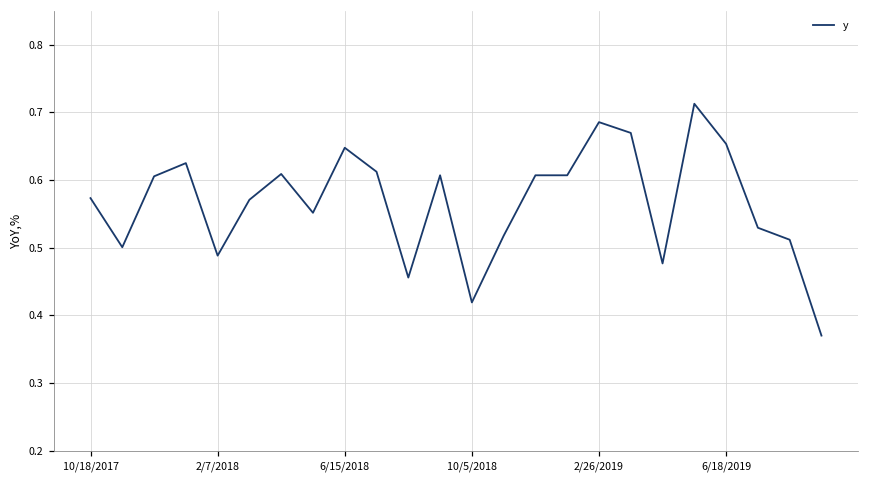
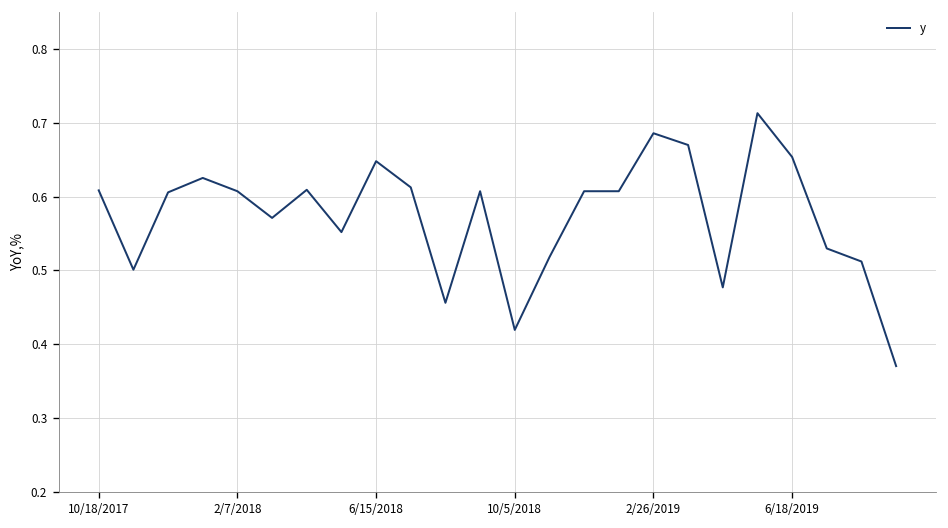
  {
-   "10/18/2017": 0.57,
-   "2/7/2018": 0.49,
+   "10/18/2017": 0.61,
+   "2/7/2018": 0.61,
    "6/15/2018": 0.65,
    "10/5/2018": 0.42,
    "2/26/2019": 0.69,
    "6/18/2019": 0.65
  }
